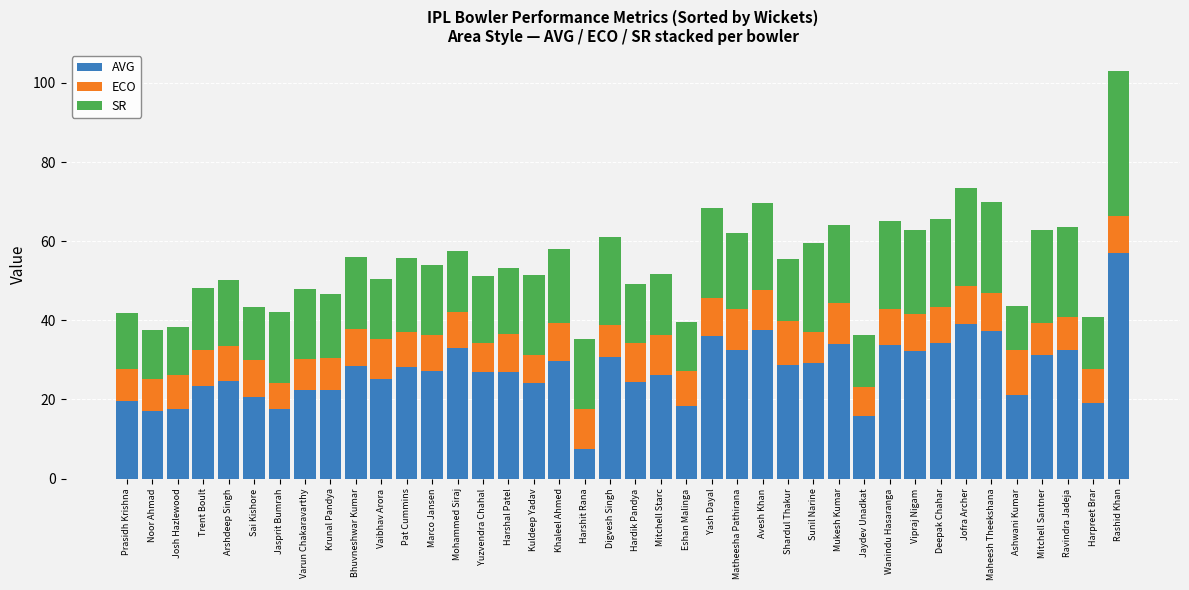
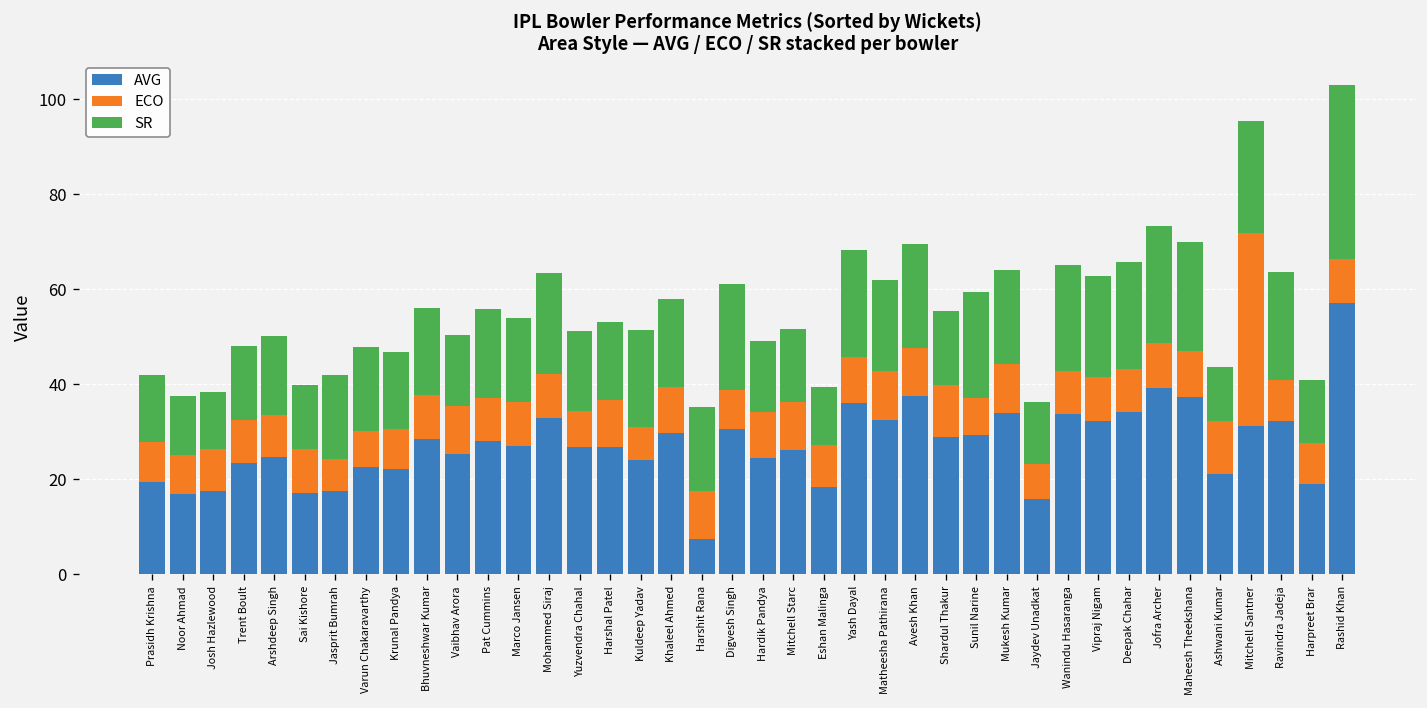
  {
    "AVG": {
      "Prasidh Krishna": 20,
      "Noor Ahmad": 17,
      "Josh Hazlewood": 18,
      "Trent Boult": 24,
      "Arshdeep Singh": 25,
-     "Sai Kishore": 21,
+     "Sai Kishore": 17,
      "Jasprit Bumrah": 18,
      "Varun Chakaravarthy": 23,
      "Krunal Pandya": 22,
      "Bhuvneshwar Kumar": 28,
      "Vaibhav Arora": 25,
      "Pat Cummins": 28,
      "Marco Jansen": 27,
      "Mohammed Siraj": 33,
      "Yuzvendra Chahal": 27,
      "Harshal Patel": 27,
      "Kuldeep Yadav": 24,
      "Khaleel Ahmed": 30,
      "Harshit Rana": 7,
      "Digvesh Singh": 31,
      "Hardik Pandya": 24,
      "Mitchell Starc": 26,
      "Eshan Malinga": 18,
      "Yash Dayal": 36,
      "Matheesha Pathirana": 33,
      "Avesh Khan": 37,
      "Shardul Thakur": 29,
      "Sunil Narine": 29,
      "Mukesh Kumar": 34,
      "Jaydev Unadkat": 16,
      "Wanindu Hasaranga": 34,
      "Vipraj Nigam": 32,
      "Deepak Chahar": 34,
      "Jofra Archer": 39,
      "Maheesh Theekshana": 37,
      "Ashwani Kumar": 21,
      "Mitchell Santner": 31,
      "Ravindra Jadeja": 32,
      "Harpreet Brar": 19,
      "Rashid Khan": 57
    },
    "ECO": {
      "Prasidh Krishna": 8,
      "Noor Ahmad": 8,
      "Josh Hazlewood": 9,
      "Trent Boult": 9,
      "Arshdeep Singh": 9,
      "Sai Kishore": 9,
      "Jasprit Bumrah": 7,
      "Varun Chakaravarthy": 8,
      "Krunal Pandya": 8,
      "Bhuvneshwar Kumar": 9,
      "Vaibhav Arora": 10,
      "Pat Cummins": 9,
      "Marco Jansen": 9,
      "Mohammed Siraj": 9,
      "Yuzvendra Chahal": 7,
      "Harshal Patel": 10,
      "Kuldeep Yadav": 7,
      "Khaleel Ahmed": 10,
      "Harshit Rana": 10,
      "Digvesh Singh": 8,
      "Hardik Pandya": 10,
      "Mitchell Starc": 10,
      "Eshan Malinga": 9,
      "Yash Dayal": 10,
      "Matheesha Pathirana": 10,
      "Avesh Khan": 10,
      "Shardul Thakur": 11,
      "Sunil Narine": 8,
      "Mukesh Kumar": 10,
      "Jaydev Unadkat": 7,
      "Wanindu Hasaranga": 9,
      "Vipraj Nigam": 9,
      "Deepak Chahar": 9,
      "Jofra Archer": 9,
      "Maheesh Theekshana": 10,
      "Ashwani Kumar": 11,
-     "Mitchell Santner": 8,
+     "Mitchell Santner": 41,
      "Ravindra Jadeja": 9,
      "Harpreet Brar": 9,
      "Rashid Khan": 9
    },
    "SR": {
      "Prasidh Krishna": 14,
      "Noor Ahmad": 13,
      "Josh Hazlewood": 12,
      "Trent Boult": 16,
      "Arshdeep Singh": 17,
      "Sai Kishore": 13,
      "Jasprit Bumrah": 18,
      "Varun Chakaravarthy": 18,
      "Krunal Pandya": 16,
      "Bhuvneshwar Kumar": 18,
      "Vaibhav Arora": 15,
      "Pat Cummins": 19,
      "Marco Jansen": 18,
-     "Mohammed Siraj": 15,
+     "Mohammed Siraj": 21,
      "Yuzvendra Chahal": 17,
      "Harshal Patel": 16,
      "Kuldeep Yadav": 20,
      "Khaleel Ahmed": 19,
      "Harshit Rana": 18,
      "Digvesh Singh": 22,
      "Hardik Pandya": 15,
      "Mitchell Starc": 15,
      "Eshan Malinga": 12,
      "Yash Dayal": 23,
      "Matheesha Pathirana": 19,
      "Avesh Khan": 22,
      "Shardul Thakur": 16,
      "Sunil Narine": 23,
      "Mukesh Kumar": 20,
      "Jaydev Unadkat": 13,
      "Wanindu Hasaranga": 22,
      "Vipraj Nigam": 21,
      "Deepak Chahar": 22,
      "Jofra Archer": 25,
      "Maheesh Theekshana": 23,
      "Ashwani Kumar": 11,
      "Mitchell Santner": 24,
      "Ravindra Jadeja": 23,
      "Harpreet Brar": 13,
      "Rashid Khan": 37
    }
  }
